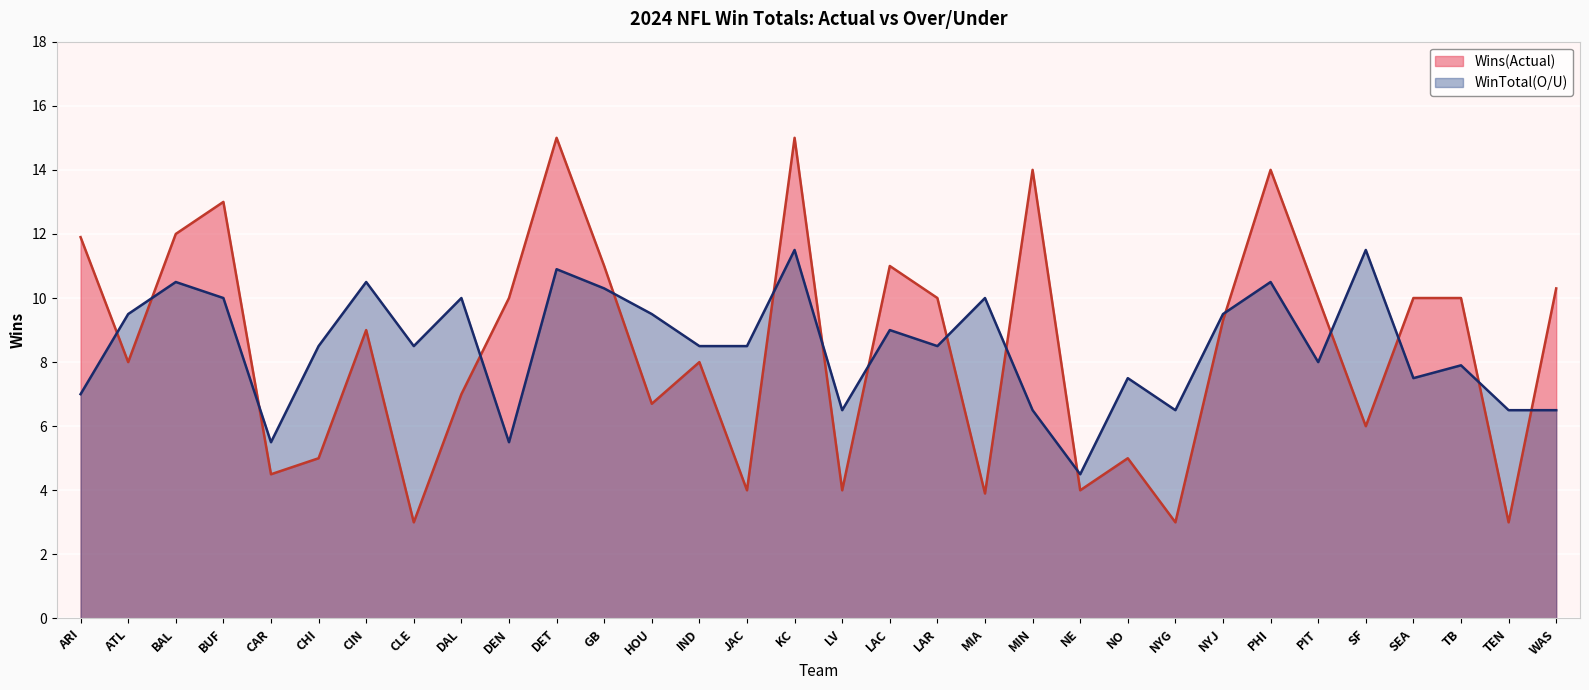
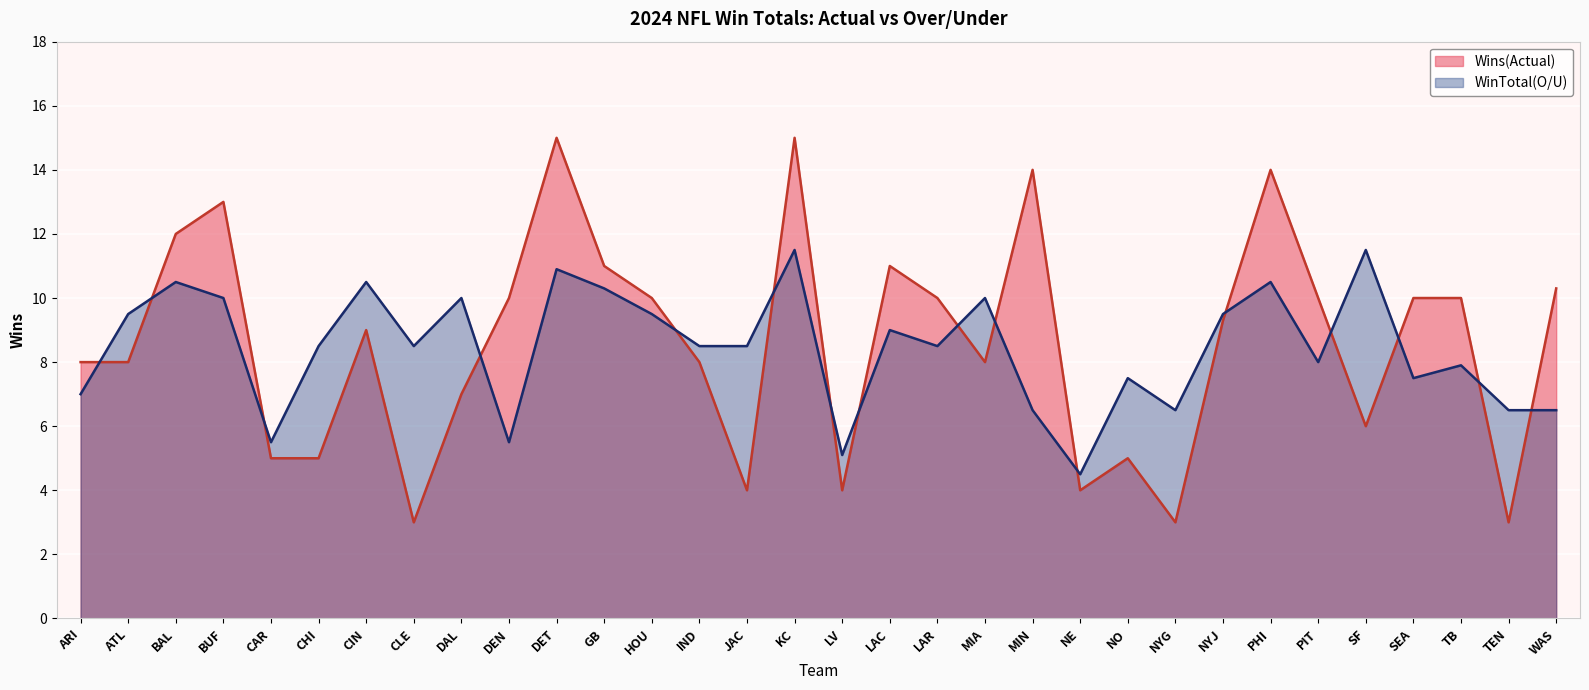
  {
    "Wins(Actual)": {
-     "ARI": 11.9,
+     "ARI": 8.0,
      "ATL": 8.0,
      "BAL": 12.0,
      "BUF": 13.0,
-     "CAR": 4.5,
+     "CAR": 5.0,
      "CHI": 5.0,
      "CIN": 9.0,
      "CLE": 3.0,
      "DAL": 7.0,
      "DEN": 10.0,
      "DET": 15.0,
      "GB": 11.0,
-     "HOU": 6.7,
+     "HOU": 10.0,
      "IND": 8.0,
      "JAC": 4.0,
      "KC": 15.0,
      "LV": 4.0,
      "LAC": 11.0,
      "LAR": 10.0,
-     "MIA": 3.9,
+     "MIA": 8.0,
      "MIN": 14.0,
      "NE": 4.0,
      "NO": 5.0,
      "NYG": 3.0,
      "NYJ": 9.3,
      "PHI": 14.0,
      "PIT": 10.0,
      "SF": 6.0,
      "SEA": 10.0,
      "TB": 10.0,
      "TEN": 3.0,
      "WAS": 10.3
    },
    "WinTotal(O/U)": {
      "ARI": 7.0,
      "ATL": 9.5,
      "BAL": 10.5,
      "BUF": 10.0,
      "CAR": 5.5,
      "CHI": 8.5,
      "CIN": 10.5,
      "CLE": 8.5,
      "DAL": 10.0,
      "DEN": 5.5,
      "DET": 10.9,
      "GB": 10.3,
      "HOU": 9.5,
      "IND": 8.5,
      "JAC": 8.5,
      "KC": 11.5,
-     "LV": 6.5,
+     "LV": 5.1,
      "LAC": 9.0,
      "LAR": 8.5,
      "MIA": 10.0,
      "MIN": 6.5,
      "NE": 4.5,
      "NO": 7.5,
      "NYG": 6.5,
      "NYJ": 9.5,
      "PHI": 10.5,
      "PIT": 8.0,
      "SF": 11.5,
      "SEA": 7.5,
      "TB": 7.9,
      "TEN": 6.5,
      "WAS": 6.5
    }
  }
